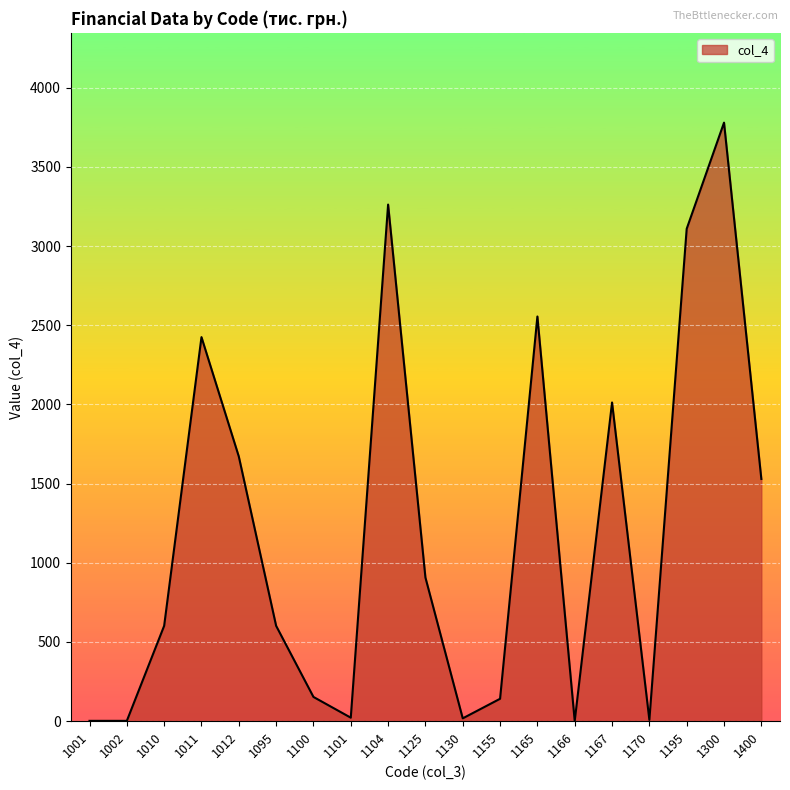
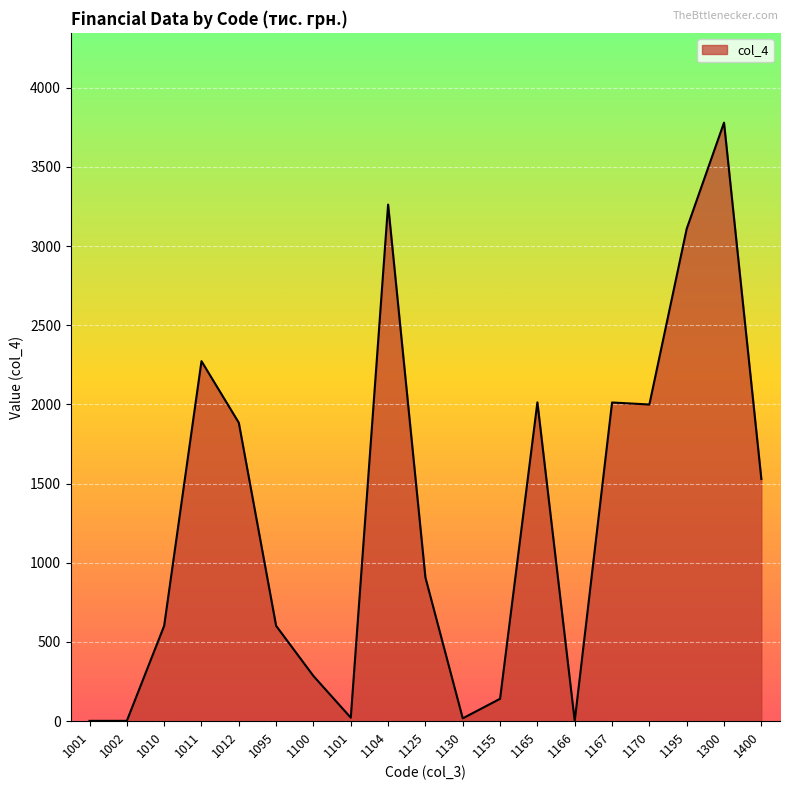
  {
    "1001": 0,
    "1002": 0,
    "1010": 600,
-   "1011": 2420,
-   "1012": 1670,
+   "1011": 2270,
+   "1012": 1880,
    "1095": 600,
-   "1100": 150,
+   "1100": 290,
    "1101": 20,
    "1104": 3260,
    "1125": 910,
    "1130": 20,
    "1155": 140,
-   "1165": 2560,
+   "1165": 2010,
    "1166": 0,
    "1167": 2010,
-   "1170": 10,
+   "1170": 2000,
    "1195": 3110,
    "1300": 3780,
    "1400": 1530
  }
